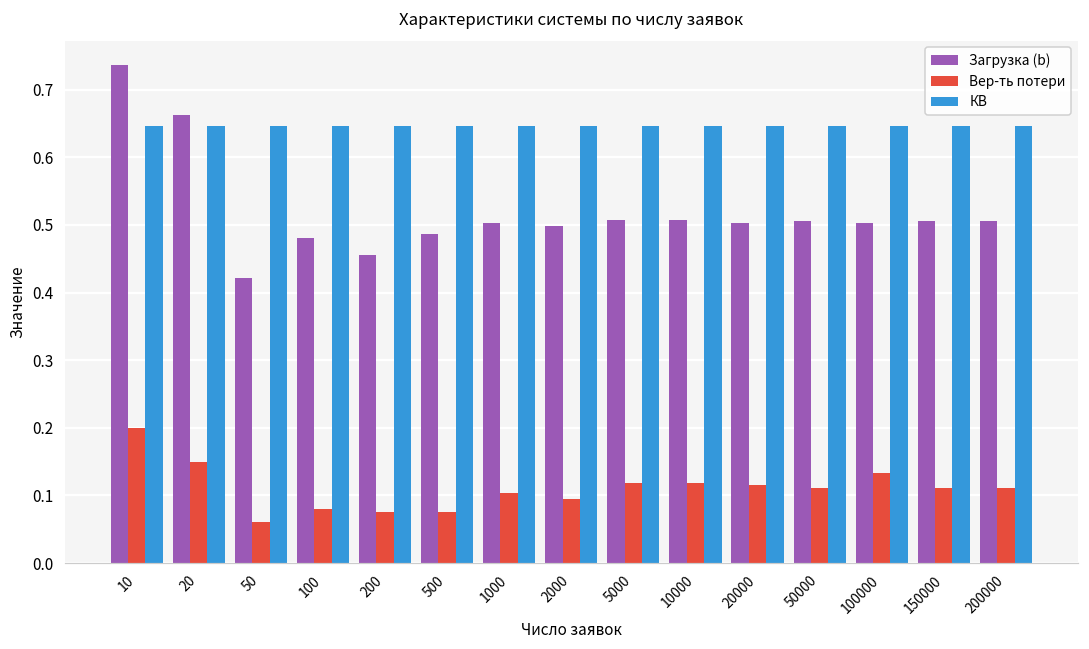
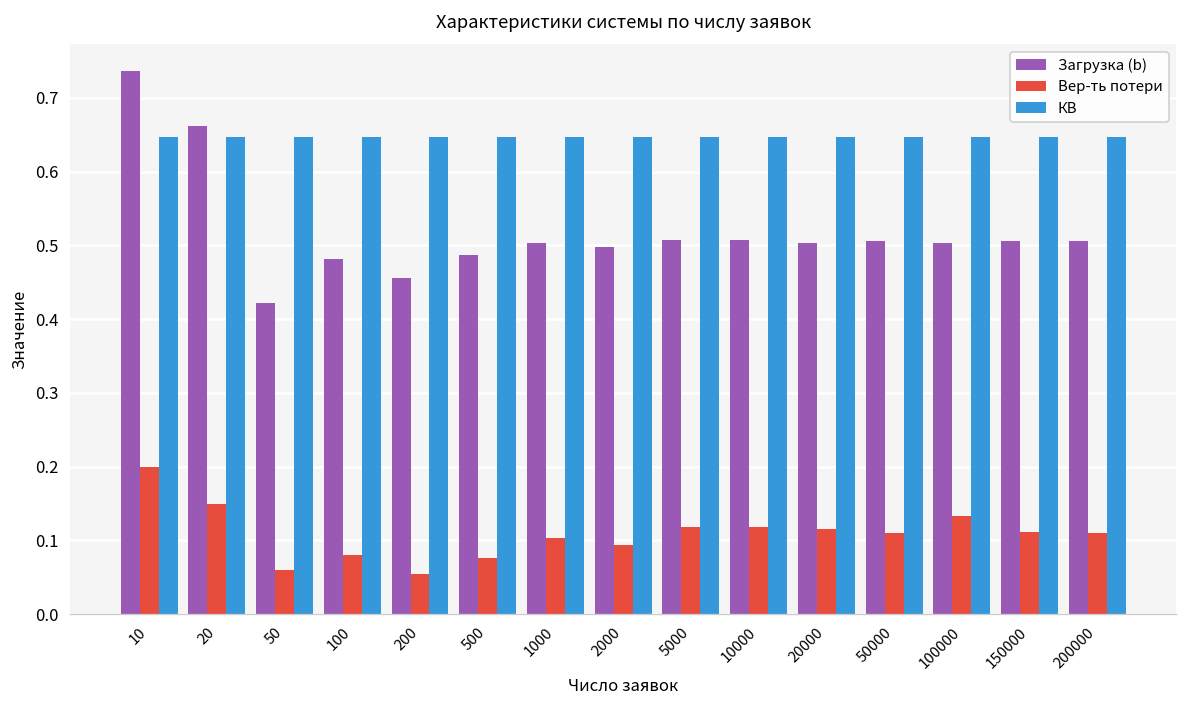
  {
    "Загрузка (b)": {
      "10": 0.74,
      "20": 0.66,
      "50": 0.42,
      "100": 0.48,
      "200": 0.46,
      "500": 0.49,
      "1000": 0.50,
      "2000": 0.50,
      "5000": 0.51,
      "10000": 0.51,
      "20000": 0.50,
      "50000": 0.51,
      "100000": 0.50,
      "150000": 0.51,
      "200000": 0.51
    },
    "Вер-ть потери": {
      "10": 0.20,
      "20": 0.15,
      "50": 0.06,
      "100": 0.08,
-     "200": 0.08,
+     "200": 0.06,
      "500": 0.08,
      "1000": 0.10,
      "2000": 0.09,
      "5000": 0.12,
      "10000": 0.12,
      "20000": 0.12,
      "50000": 0.11,
      "100000": 0.13,
      "150000": 0.11,
      "200000": 0.11
    },
    "КВ": {
      "10": 0.65,
      "20": 0.65,
      "50": 0.65,
      "100": 0.65,
      "200": 0.65,
      "500": 0.65,
      "1000": 0.65,
      "2000": 0.65,
      "5000": 0.65,
      "10000": 0.65,
      "20000": 0.65,
      "50000": 0.65,
      "100000": 0.65,
      "150000": 0.65,
      "200000": 0.65
    }
  }
